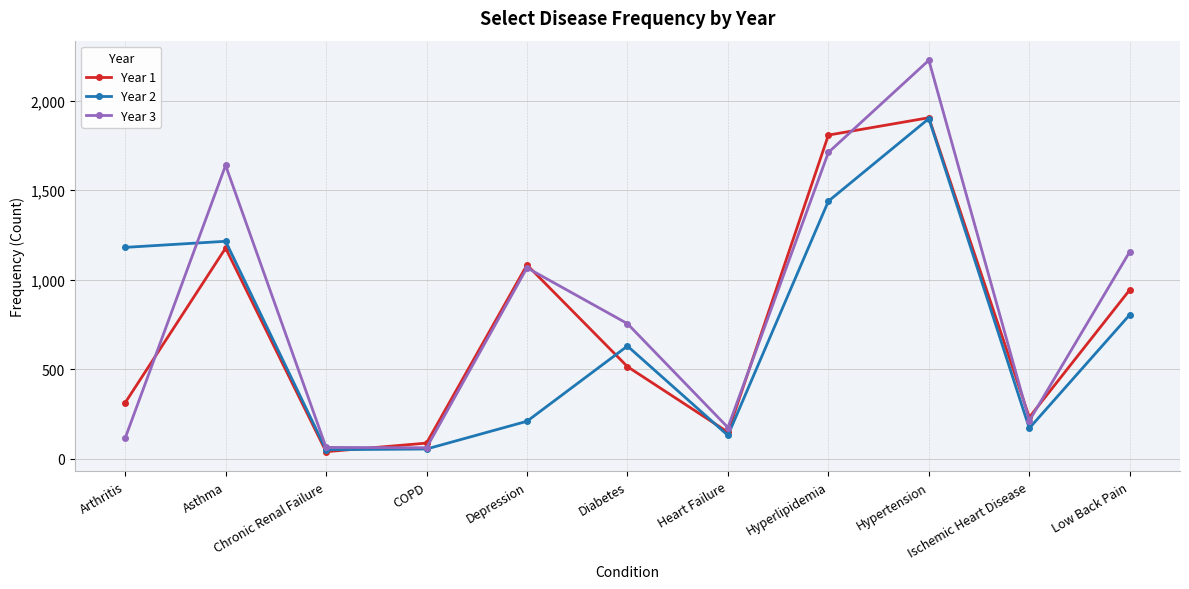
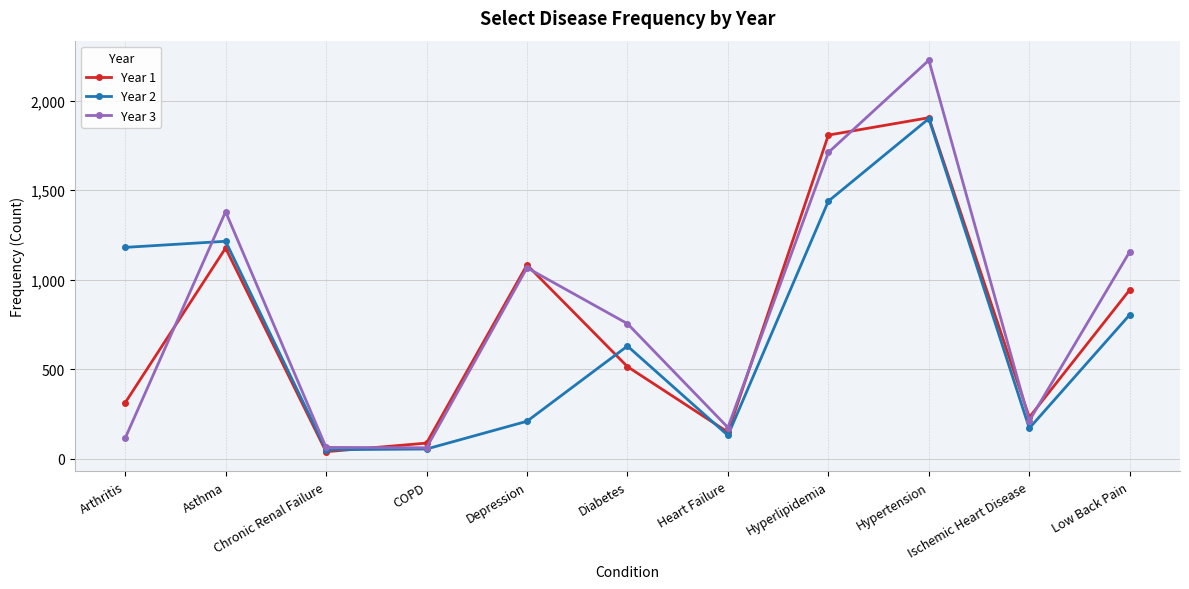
  {
    "Year 1": {
      "Arthritis": "310",
      "Asthma": "1,180",
      "COPD": "90",
      "Depression": "1,080",
      "Diabetes": "520",
      "Heart Failure": "150",
      "Hyperlipidemia": "1,810",
      "Ischemic Heart Disease": "230",
      "Low Back Pain": "940"
    },
    "Year 2": {
      "Arthritis": "1,180",
      "Asthma": "1,220",
      "Depression": "210",
      "Diabetes": "630",
      "Heart Failure": "130",
      "Hyperlipidemia": "1,440",
      "Ischemic Heart Disease": "170",
      "Low Back Pain": "810"
    },
    "Year 3": {
      "Arthritis": "120",
-     "Asthma": "1,640",
+     "Asthma": "1,380",
      "Depression": "1,070",
      "Diabetes": "760",
      "Heart Failure": "180",
      "Hyperlipidemia": "1,710",
      "Hypertension": "2,230",
      "Ischemic Heart Disease": "210",
      "Low Back Pain": "1,160"
    }
  }
